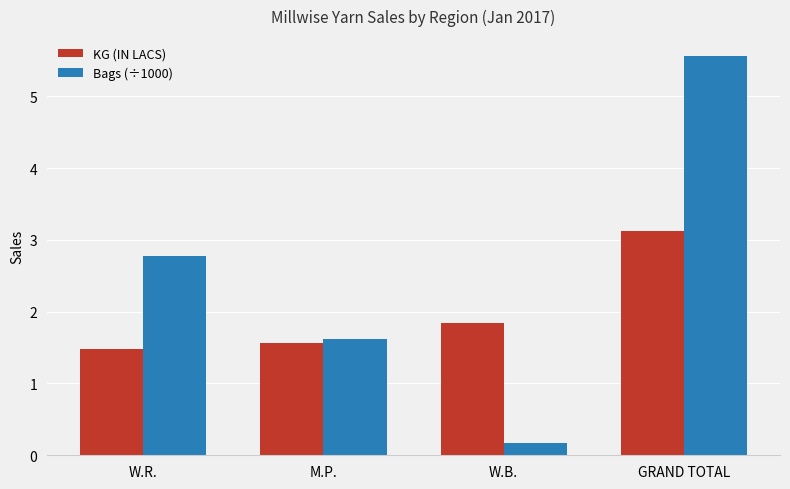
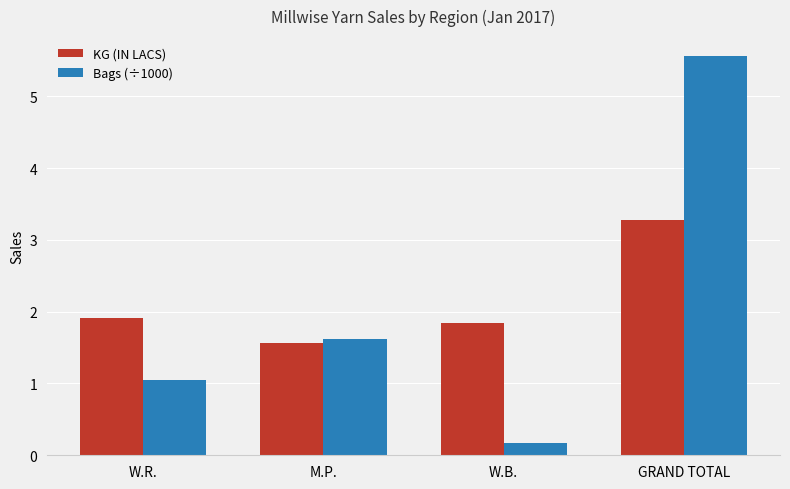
  {
    "KG (IN LACS)": {
-     "W.R.": 1.5,
+     "W.R.": 1.9,
      "M.P.": 1.6,
      "W.B.": 1.8,
-     "GRAND TOTAL": 3.1
+     "GRAND TOTAL": 3.3
    },
    "Bags (÷1000)": {
-     "W.R.": 2.8,
+     "W.R.": 1.0,
      "M.P.": 1.6,
      "W.B.": 0.2,
      "GRAND TOTAL": 5.6
    }
  }
